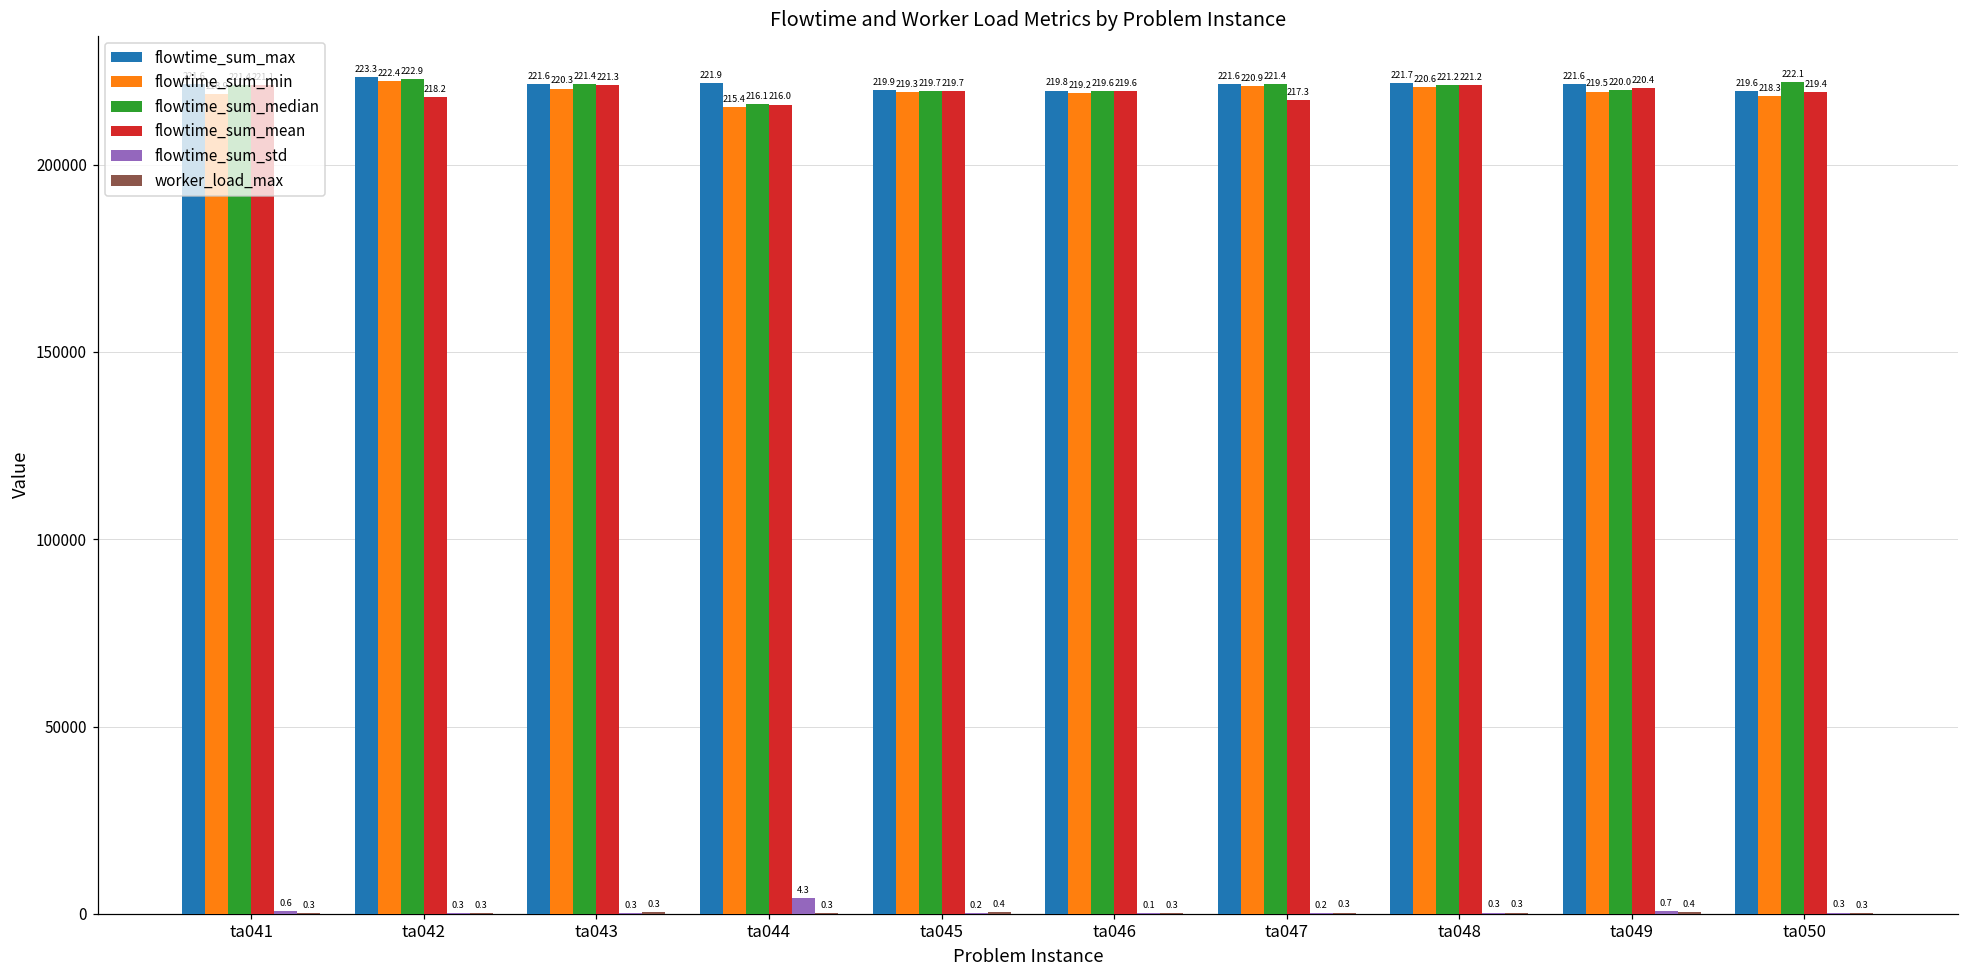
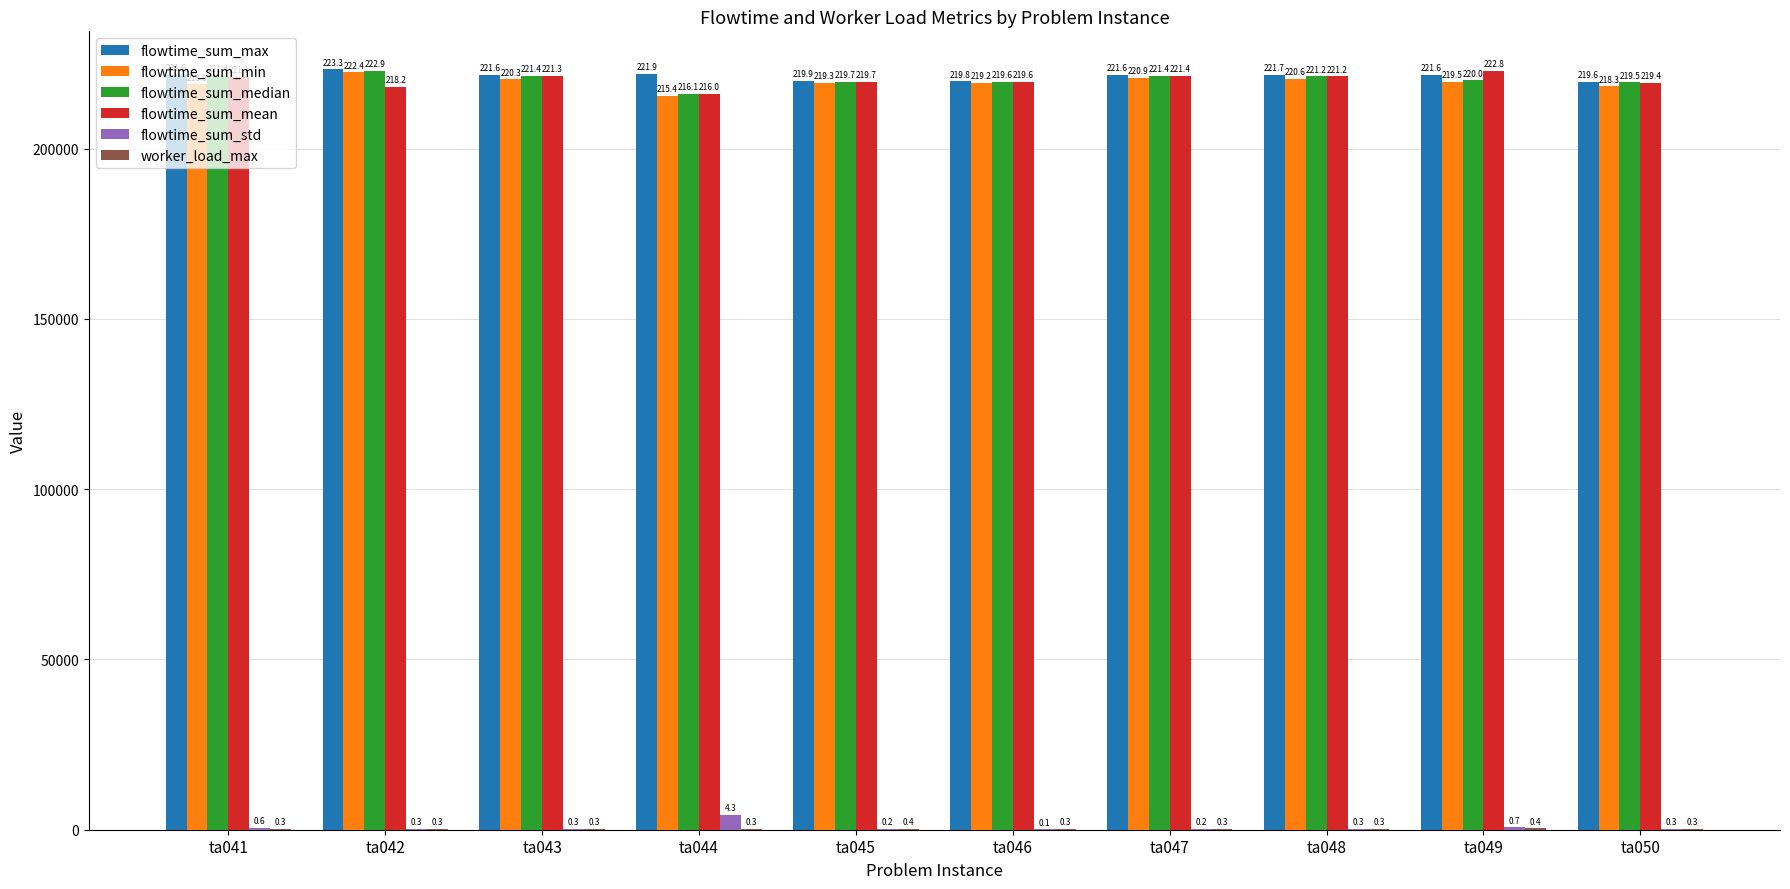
  {
    "flowtime_sum_median": {
-     "ta050": 222.1
+     "ta050": 219.5
    },
    "flowtime_sum_mean": {
-     "ta047": 217.3,
-     "ta049": 220.4
+     "ta047": 221.4,
+     "ta049": 222.8
    }
  }
